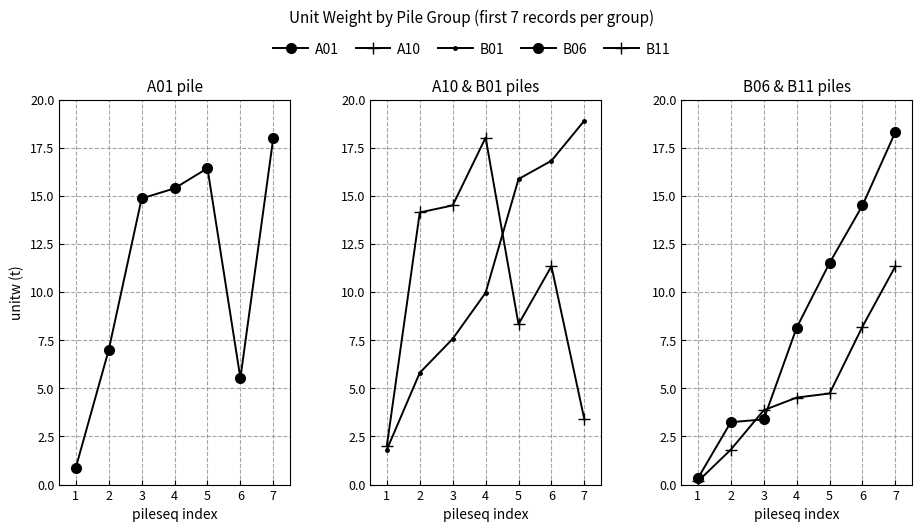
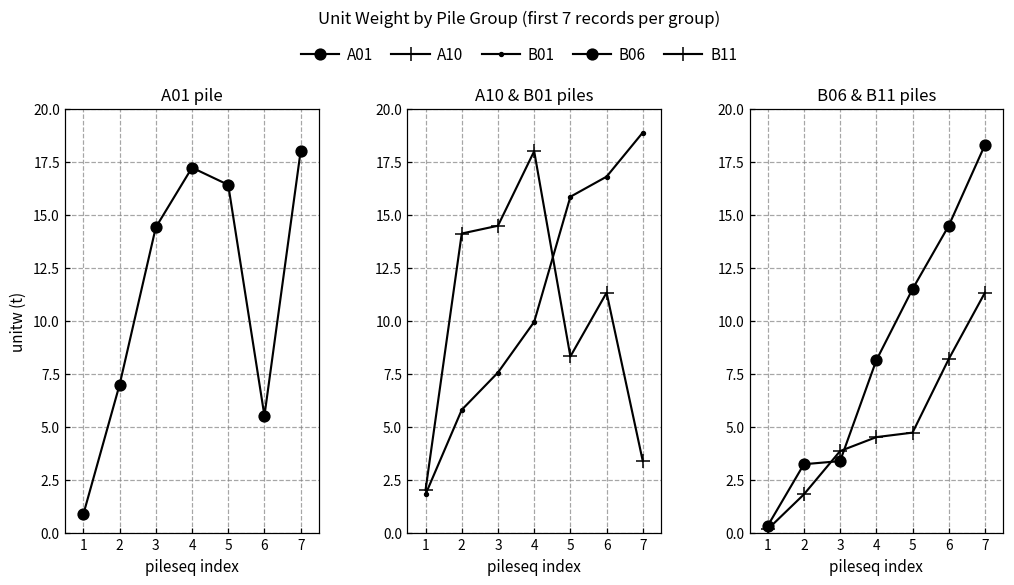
  {
    "A01 pile": {
      "1": 0.9,
      "2": 7.0,
-     "3": 14.9,
-     "4": 15.4,
+     "3": 14.4,
+     "4": 17.2,
      "5": 16.4,
      "6": 5.5,
      "7": 18.0
    }
  }
